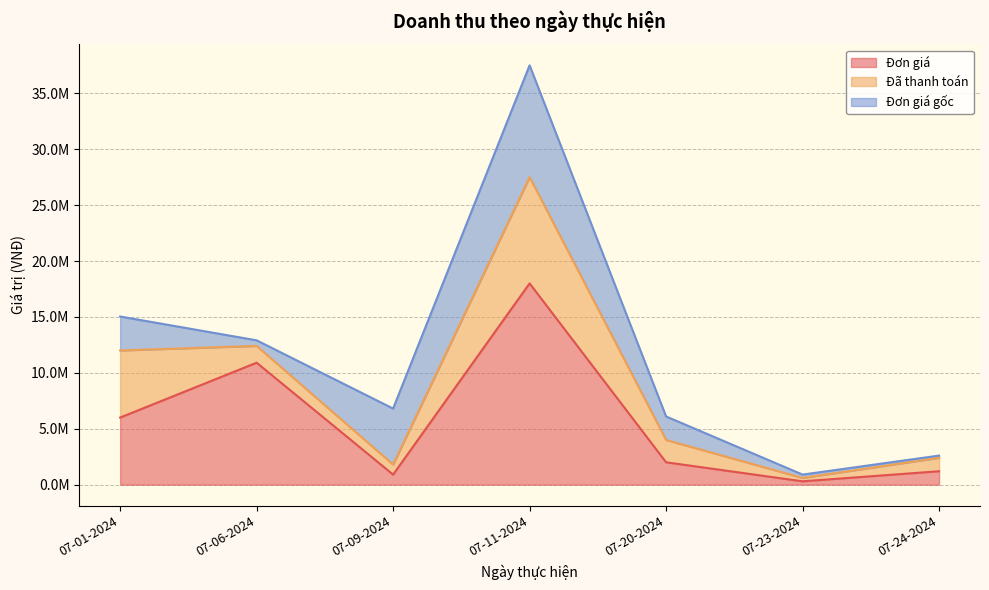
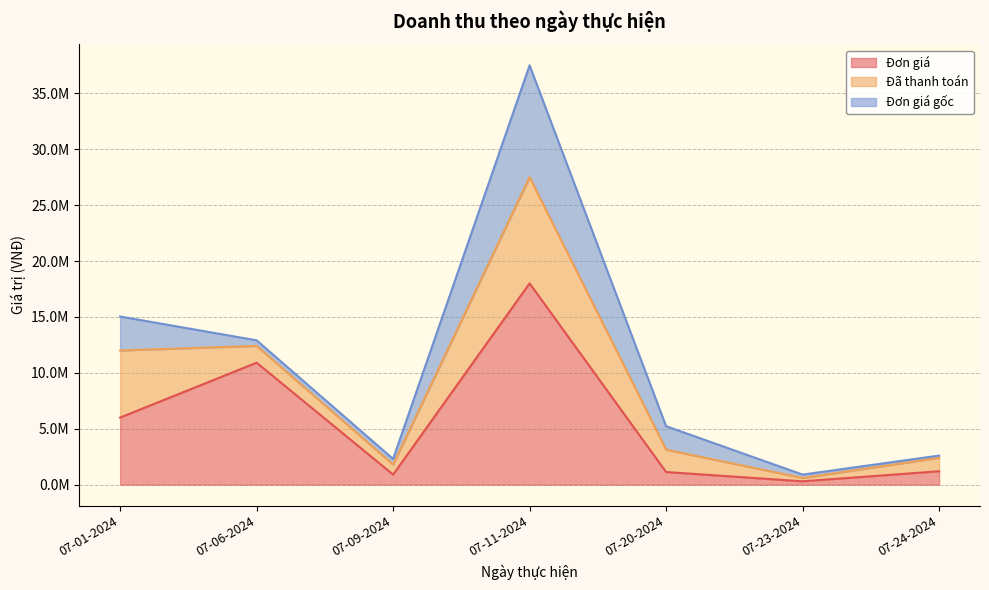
  {
    "Đơn giá": {
      "07-01-2024": 6000000,
      "07-06-2024": 10900000,
      "07-09-2024": 900000,
      "07-11-2024": 18000000,
-     "07-20-2024": 2000000,
+     "07-20-2024": 1100000,
      "07-23-2024": 300000,
      "07-24-2024": 1200000
    },
    "Đã thanh toán": {
      "07-01-2024": 6000000,
      "07-06-2024": 1500000,
      "07-09-2024": 900000,
      "07-11-2024": 9500000,
      "07-20-2024": 2000000,
      "07-23-2024": 300000
    },
    "Đơn giá gốc": {
      "07-01-2024": 3000000,
      "07-06-2024": 500000,
-     "07-09-2024": 5000000,
+     "07-09-2024": 500000,
      "07-11-2024": 10000000,
      "07-20-2024": 2100000,
      "07-23-2024": 300000
    }
  }
